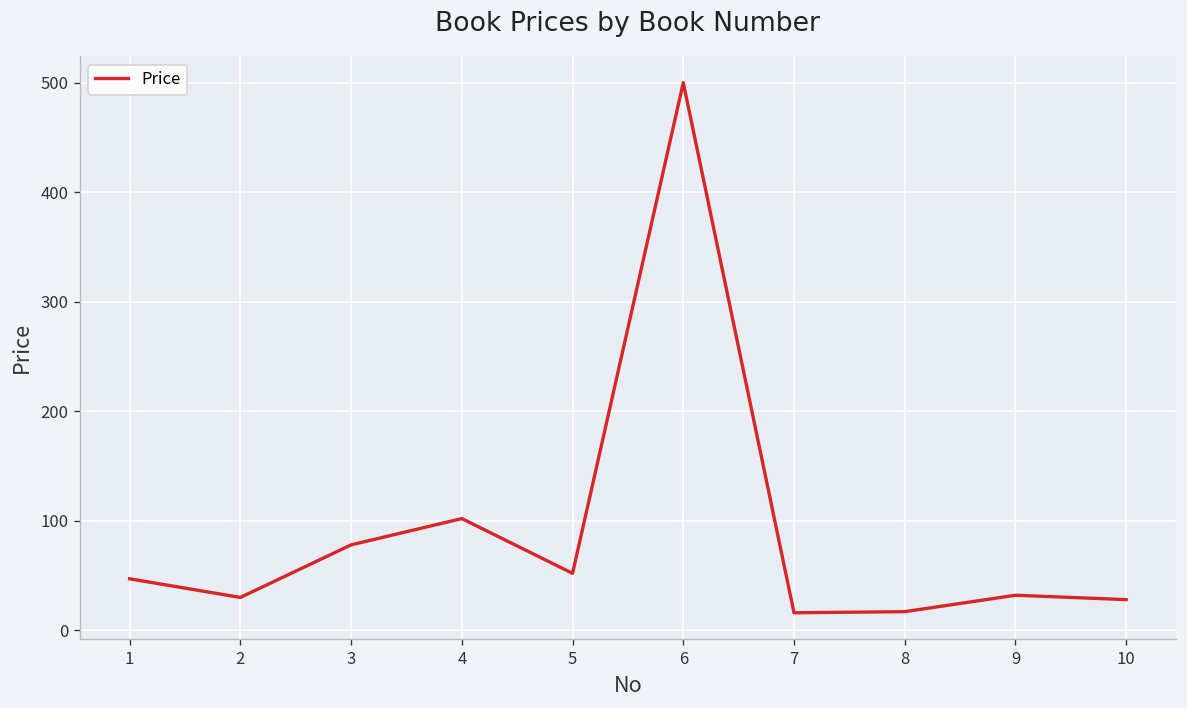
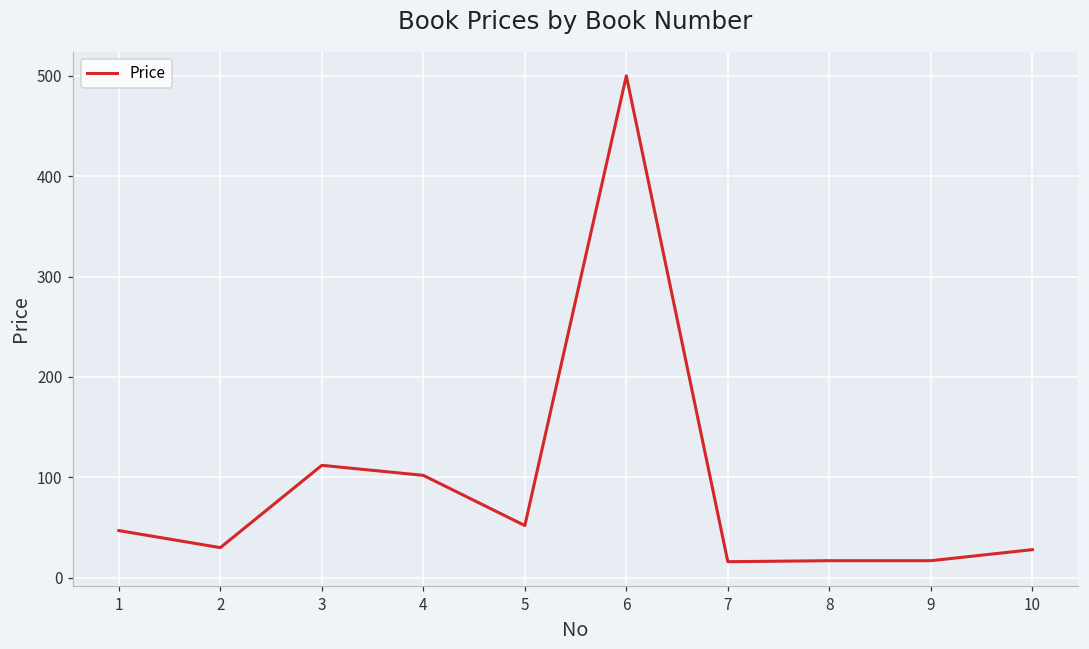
  {
    "1": 50,
    "2": 30,
-   "3": 80,
+   "3": 110,
    "4": 100,
    "5": 50,
    "6": 500,
    "7": 20,
    "8": 20,
-   "9": 30,
+   "9": 20,
    "10": 30
  }
